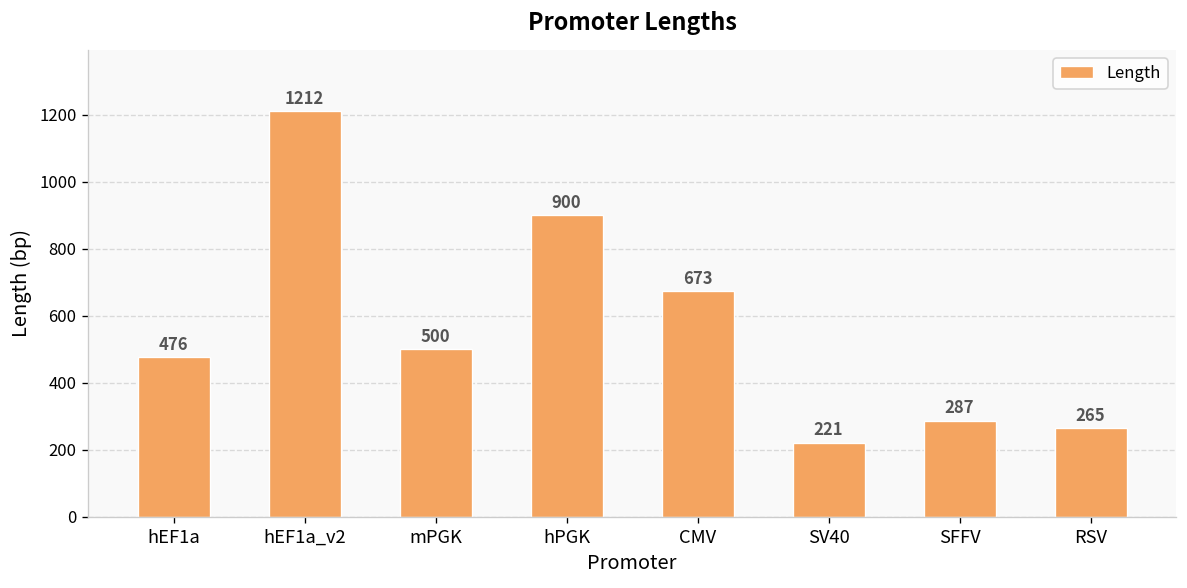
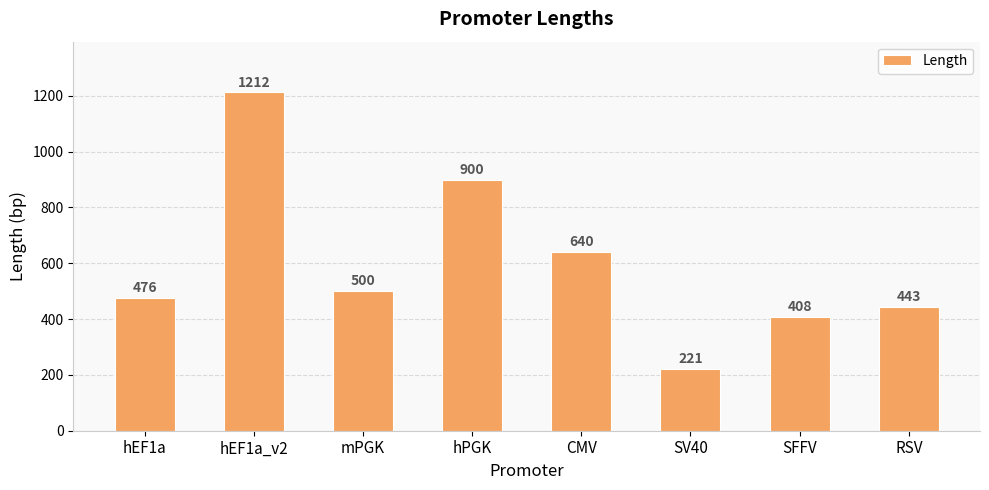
  {
    "hEF1a": 476,
    "hEF1a_v2": 1212,
    "mPGK": 500,
    "hPGK": 900,
-   "CMV": 673,
+   "CMV": 640,
    "SV40": 221,
-   "SFFV": 287,
-   "RSV": 265
+   "SFFV": 408,
+   "RSV": 443
  }
